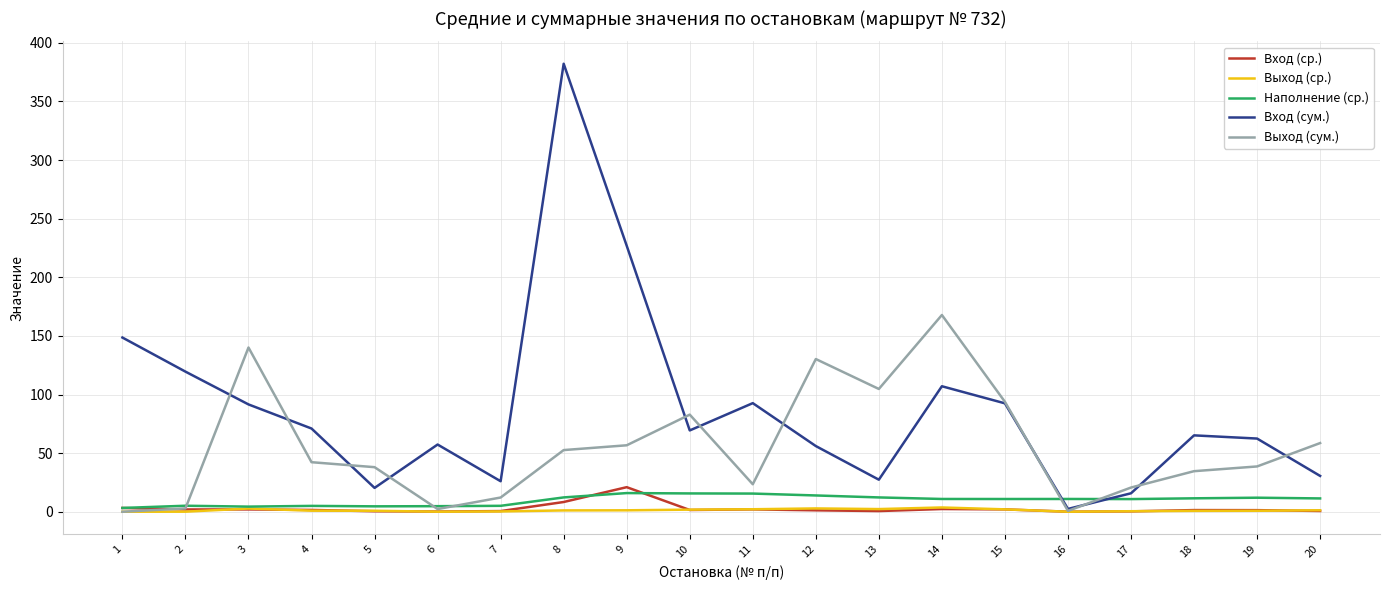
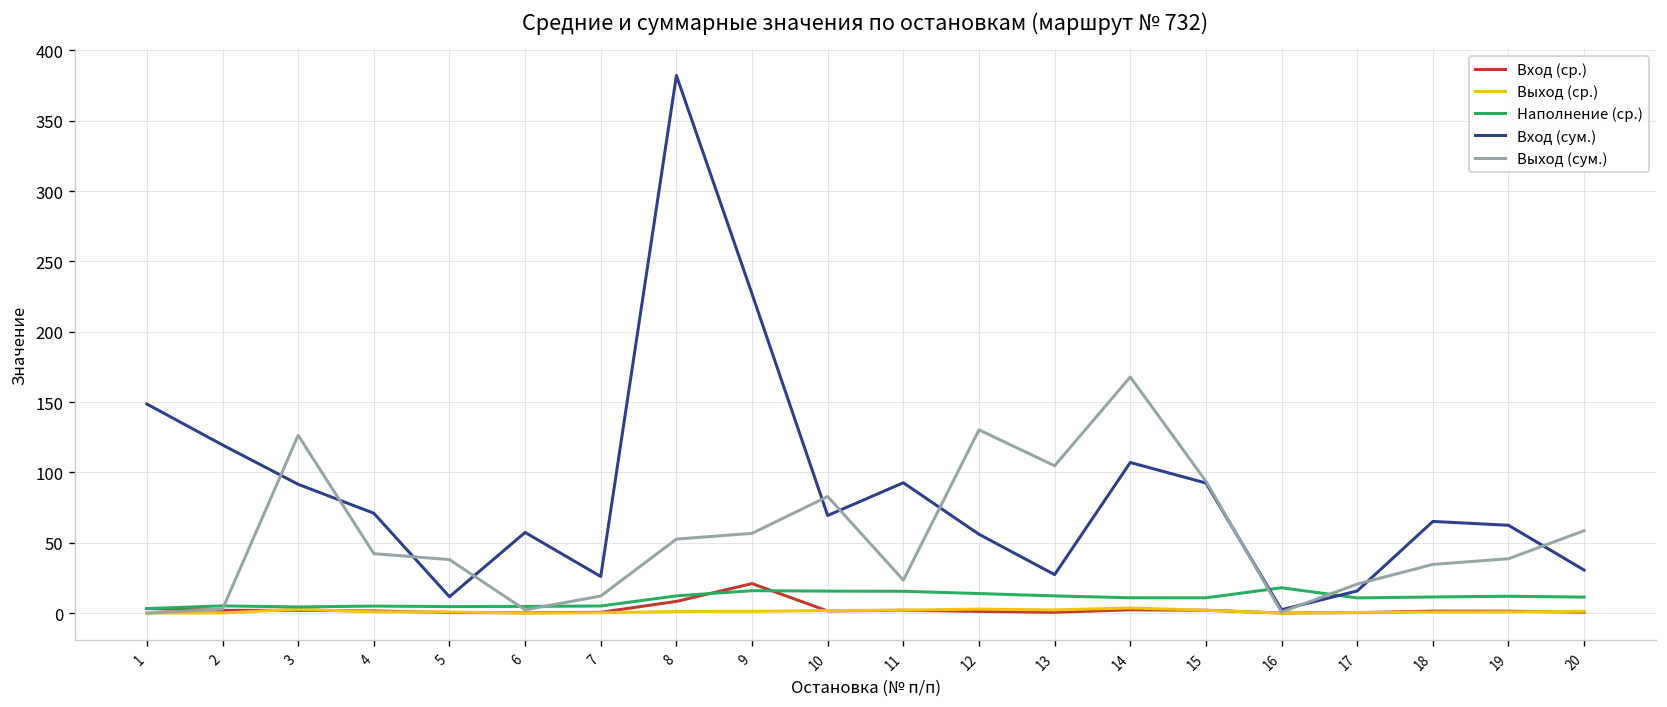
  {
    "Вход (ср.)": {
      "8": 8,
      "9": 21
    },
    "Выход (ср.)": {
      "8": 1,
      "9": 1
    },
    "Наполнение (ср.)": {
      "2": 5,
      "4": 5,
      "5": 5,
      "6": 5,
      "7": 5,
      "8": 12,
      "9": 16,
      "10": 16,
      "11": 16,
      "12": 14,
      "13": 12,
      "14": 11,
      "15": 11,
-     "16": 11,
+     "16": 18,
      "17": 11,
      "18": 11,
      "19": 12,
      "20": 11
    },
    "Вход (сум.)": {
      "1": 149,
      "2": 120,
      "3": 92,
      "4": 71,
-     "5": 20,
+     "5": 12,
      "6": 57,
      "7": 26,
      "8": 382,
      "9": 227,
      "10": 69,
      "11": 93,
      "12": 56,
      "13": 27,
      "14": 107,
      "17": 16,
      "18": 65,
      "19": 62,
      "20": 31
    },
    "Выход (сум.)": {
-     "3": 140,
+     "3": 126,
      "4": 42,
      "5": 38,
      "7": 12,
      "8": 53,
      "9": 57,
      "10": 83,
      "11": 23,
      "12": 130,
      "13": 105,
      "14": 168,
      "17": 21,
      "18": 35,
      "19": 39,
      "20": 59
    }
  }
